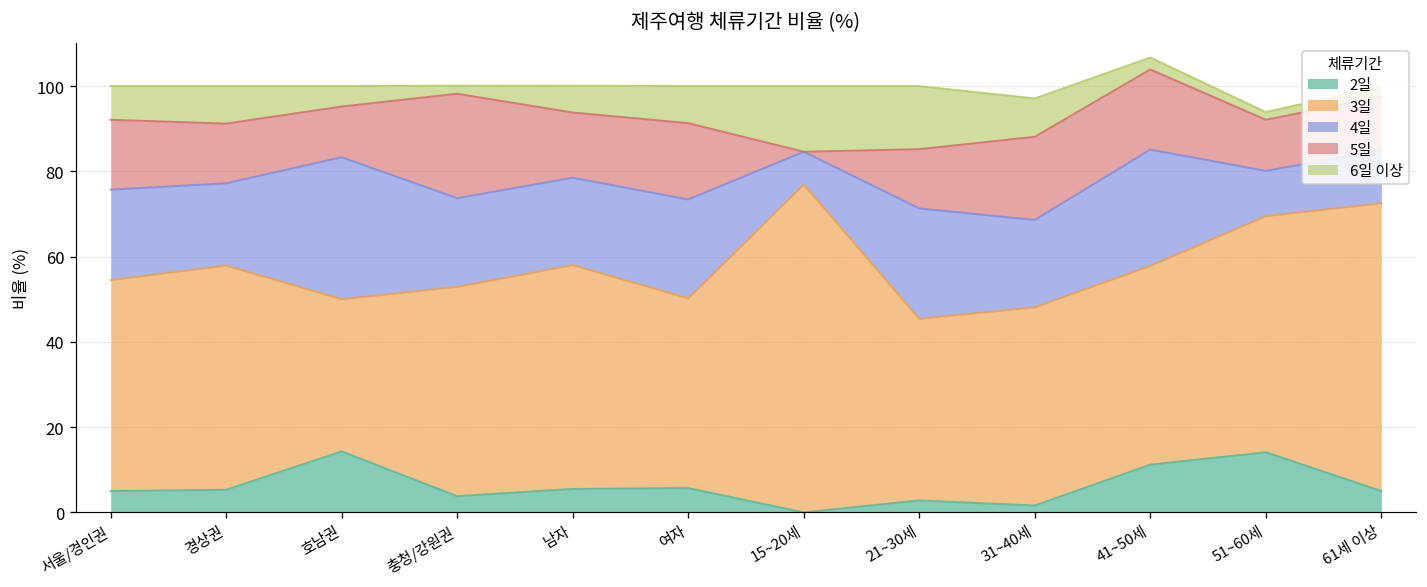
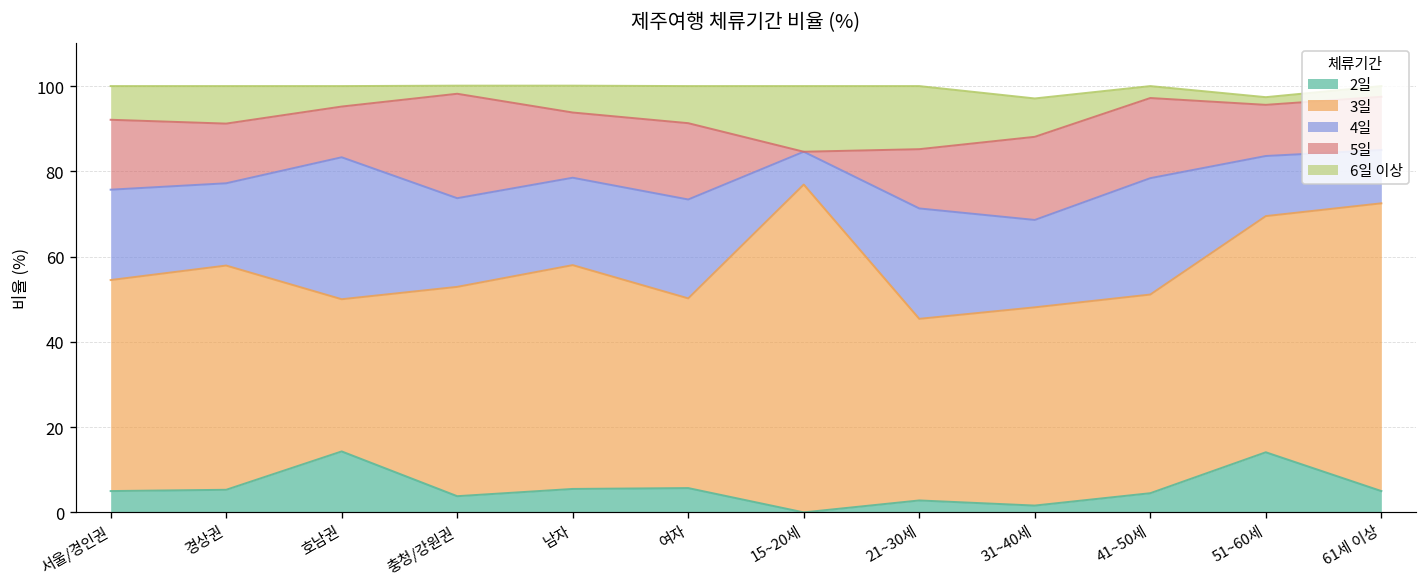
  {
    "2일": {
      "서울/경인권": 5,
      "경상권": 5,
      "호남권": 14,
      "충청/강원권": 4,
      "남자": 6,
      "여자": 6,
      "15~20세": 0,
      "21~30세": 3,
      "31~40세": 2,
-     "41~50세": 11,
+     "41~50세": 5,
      "51~60세": 14,
      "61세 이상": 5
    },
    "3일": {
      "서울/경인권": 50,
      "경상권": 53,
      "호남권": 36,
      "충청/강원권": 49,
      "남자": 53,
      "여자": 45,
      "15~20세": 77,
      "21~30세": 43,
      "31~40세": 47,
      "41~50세": 47,
      "51~60세": 55,
      "61세 이상": 68
    },
    "4일": {
      "서울/경인권": 21,
      "경상권": 19,
      "호남권": 33,
      "충청/강원권": 21,
      "남자": 21,
      "여자": 23,
      "21~30세": 26,
      "31~40세": 20,
      "41~50세": 27,
-     "51~60세": 11
+     "51~60세": 14
    },
    "5일": {
      "서울/경인권": 16,
      "경상권": 14,
      "호남권": 12,
      "충청/강원권": 25,
      "남자": 15,
      "여자": 18,
      "21~30세": 14,
      "31~40세": 20,
      "41~50세": 19,
      "51~60세": 12
    },
    "6일 이상": {
      "서울/경인권": 8,
      "경상권": 9,
      "호남권": 5,
      "충청/강원권": 2,
      "남자": 6,
      "여자": 9,
      "15~20세": 15,
      "21~30세": 15,
      "31~40세": 9,
      "41~50세": 3,
      "51~60세": 2
    }
  }
